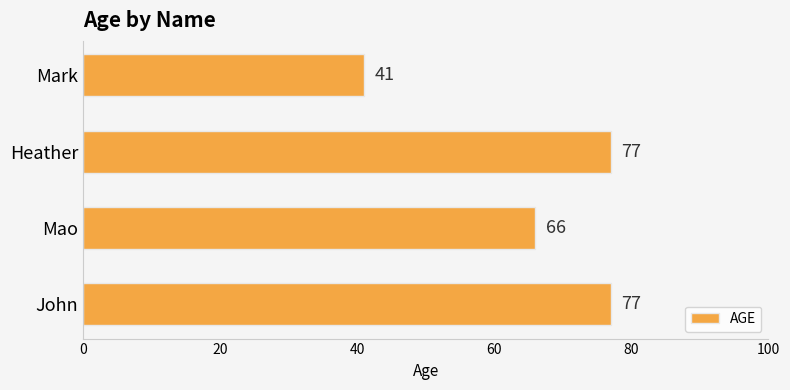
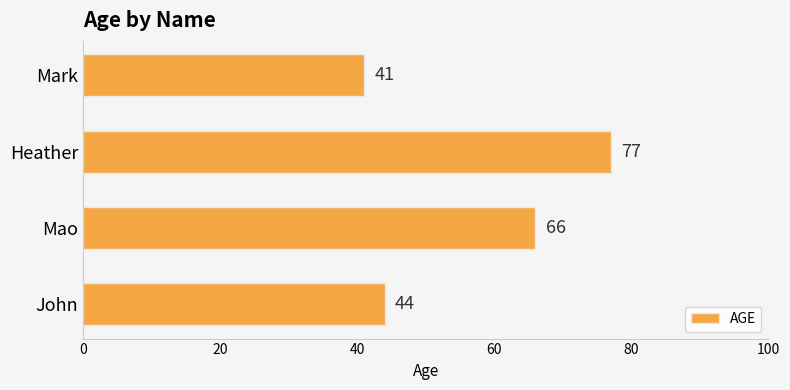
  {
    "Mark": 41,
    "Heather": 77,
    "Mao": 66,
-   "John": 77
+   "John": 44
  }
